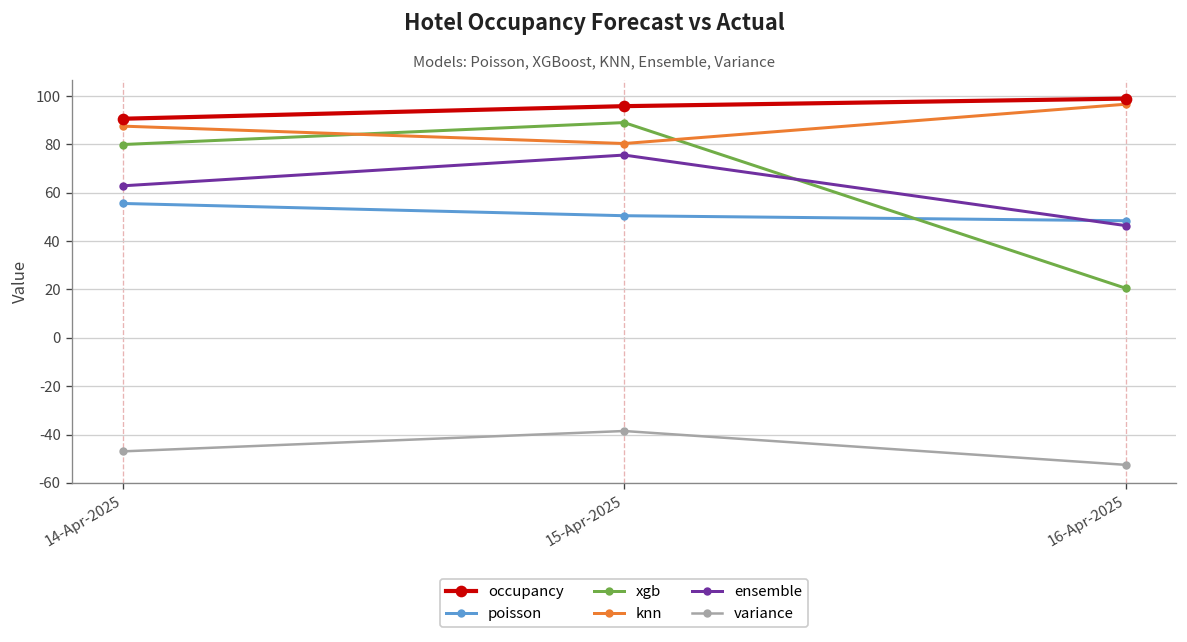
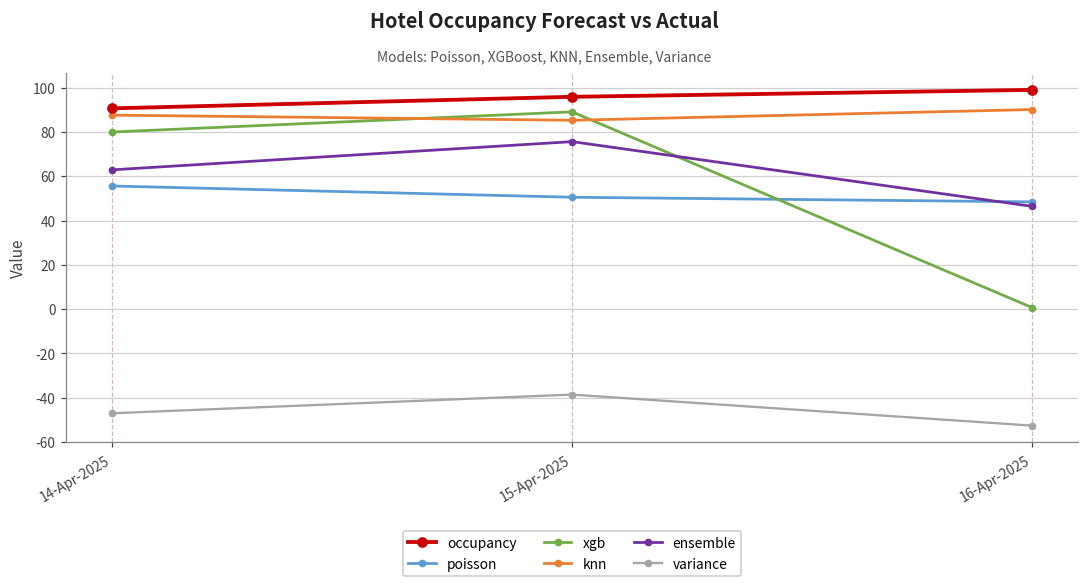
  {
    "occupancy": {
      "14-Apr-2025": 91,
      "15-Apr-2025": 96,
      "16-Apr-2025": 99
    },
    "poisson": {
      "14-Apr-2025": 56,
      "15-Apr-2025": 51,
      "16-Apr-2025": 48
    },
    "xgb": {
      "14-Apr-2025": 80,
      "15-Apr-2025": 89,
-     "16-Apr-2025": 20
+     "16-Apr-2025": 1
    },
    "knn": {
      "14-Apr-2025": 88,
-     "15-Apr-2025": 80,
-     "16-Apr-2025": 97
+     "15-Apr-2025": 85,
+     "16-Apr-2025": 90
    },
    "ensemble": {
      "14-Apr-2025": 63,
      "15-Apr-2025": 76,
      "16-Apr-2025": 46
    },
    "variance": {
      "14-Apr-2025": -47,
      "15-Apr-2025": -39,
      "16-Apr-2025": -53
    }
  }
